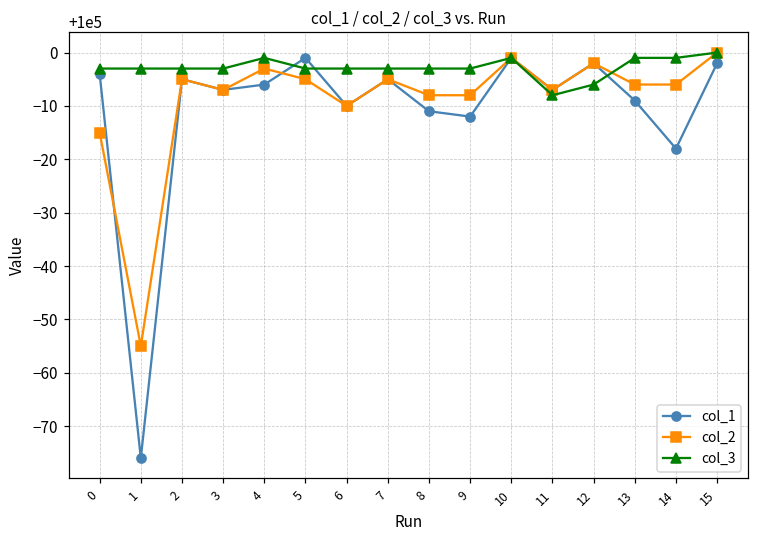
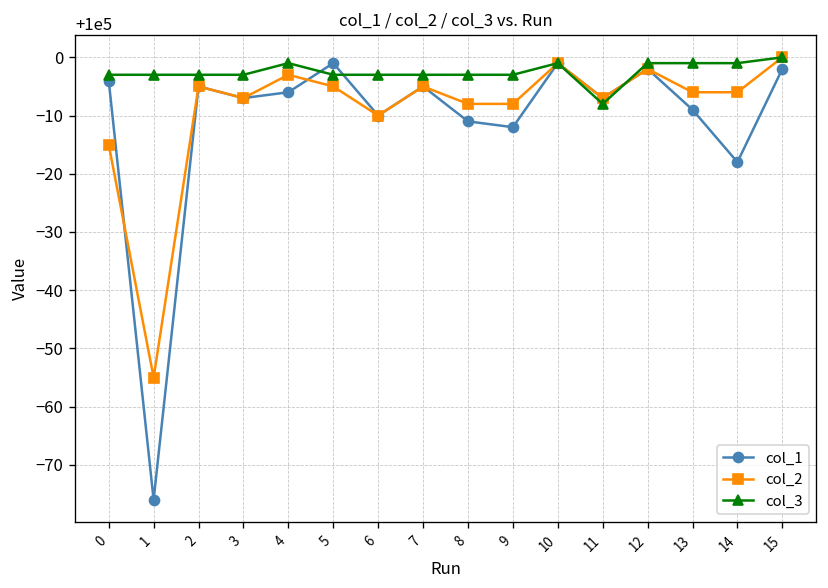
  {
    "col_1": {
      "0": 99996,
      "1": 99924,
      "4": 99994,
      "5": 99999,
      "8": 99989,
      "9": 99988,
      "13": 99991,
      "14": 99982,
      "15": 99998
    },
    "col_2": {
      "0": 99985,
      "1": 99945,
      "4": 99997,
      "5": 99995,
      "8": 99992,
      "9": 99992,
      "13": 99994,
      "14": 99994
    },
    "col_3": {
      "0": 99997,
      "1": 99997,
      "2": 99997,
      "3": 99997,
      "4": 99999,
      "5": 99997,
      "6": 99997,
      "7": 99997,
      "8": 99997,
      "9": 99997,
      "11": 99992,
-     "12": 99994,
+     "12": 99999,
      "13": 99999,
      "14": 99999
    }
  }
